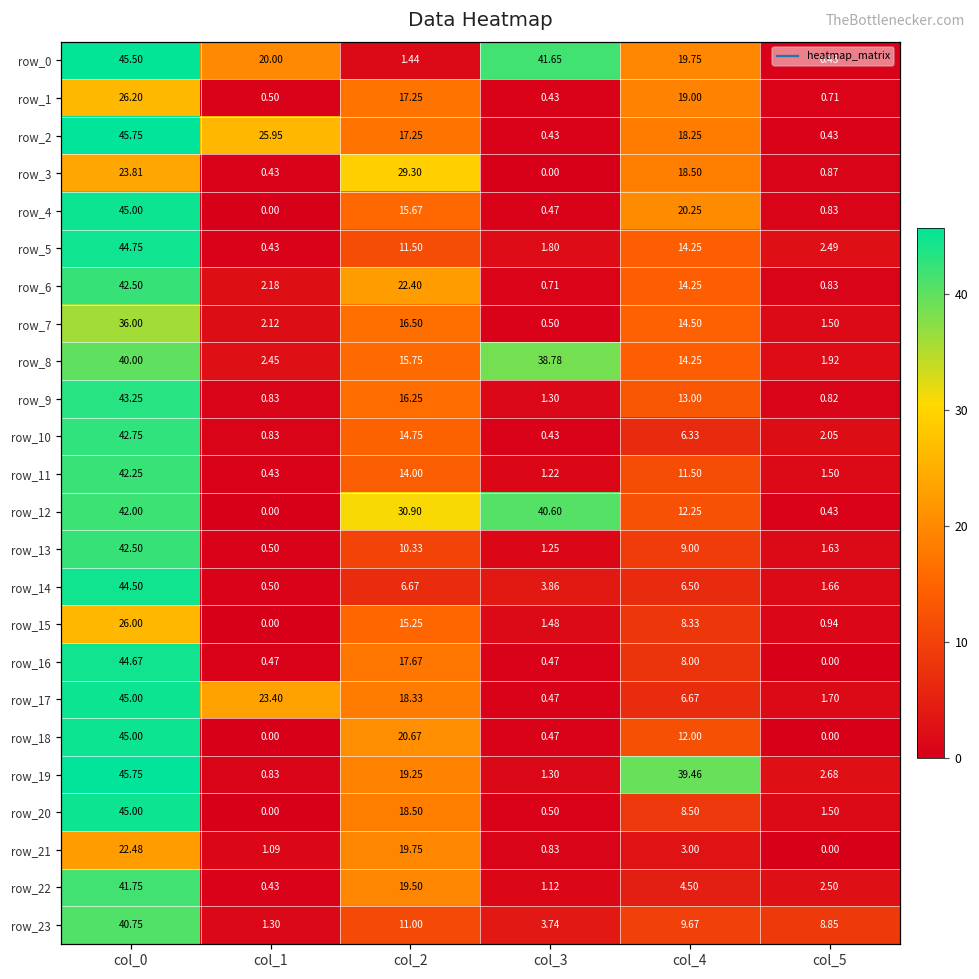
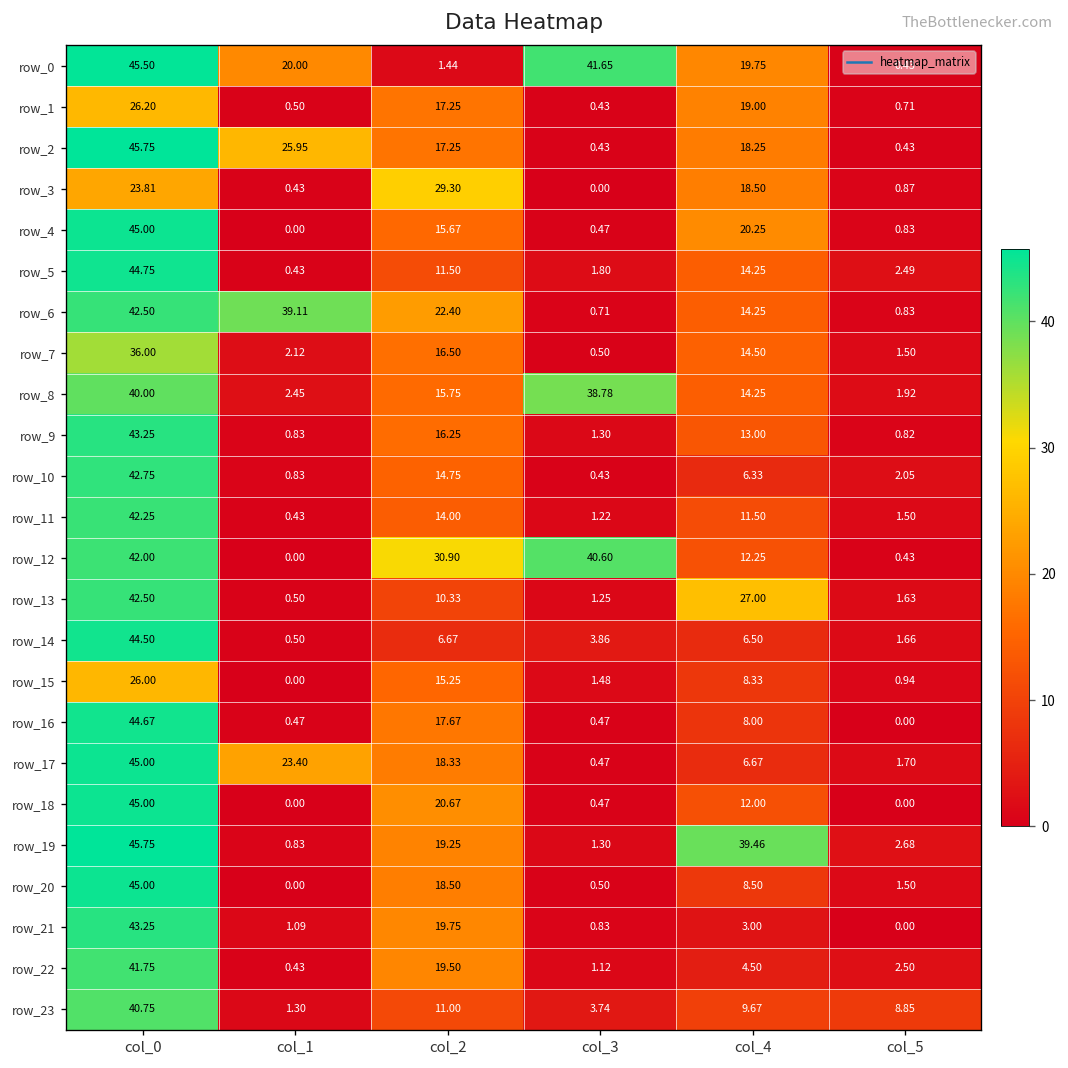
  {
    "row_0": {
      "col_0": 45.50,
      "col_1": 20.00,
      "col_2": 1.44,
      "col_3": 41.65,
      "col_4": 19.75
    },
    "row_1": {
      "col_0": 26.20,
      "col_1": 0.50,
      "col_2": 17.25,
      "col_3": 0.43,
      "col_4": 19.00,
      "col_5": 0.71
    },
    "row_2": {
      "col_0": 45.75,
      "col_1": 25.95,
      "col_2": 17.25,
      "col_3": 0.43,
      "col_4": 18.25,
      "col_5": 0.43
    },
    "row_3": {
      "col_0": 23.81,
      "col_1": 0.43,
      "col_2": 29.30,
      "col_3": 0.00,
      "col_4": 18.50,
      "col_5": 0.87
    },
    "row_4": {
      "col_0": 45.00,
      "col_1": 0.00,
      "col_2": 15.67,
      "col_3": 0.47,
      "col_4": 20.25,
      "col_5": 0.83
    },
    "row_5": {
      "col_0": 44.75,
      "col_1": 0.43,
      "col_2": 11.50,
      "col_3": 1.80,
      "col_4": 14.25,
      "col_5": 2.49
    },
    "row_6": {
      "col_0": 42.50,
-     "col_1": 2.18,
+     "col_1": 39.11,
      "col_2": 22.40,
      "col_3": 0.71,
      "col_4": 14.25,
      "col_5": 0.83
    },
    "row_7": {
      "col_0": 36.00,
      "col_1": 2.12,
      "col_2": 16.50,
      "col_3": 0.50,
      "col_4": 14.50,
      "col_5": 1.50
    },
    "row_8": {
      "col_0": 40.00,
      "col_1": 2.45,
      "col_2": 15.75,
      "col_3": 38.78,
      "col_4": 14.25,
      "col_5": 1.92
    },
    "row_9": {
      "col_0": 43.25,
      "col_1": 0.83,
      "col_2": 16.25,
      "col_3": 1.30,
      "col_4": 13.00,
      "col_5": 0.82
    },
    "row_10": {
      "col_0": 42.75,
      "col_1": 0.83,
      "col_2": 14.75,
      "col_3": 0.43,
      "col_4": 6.33,
      "col_5": 2.05
    },
    "row_11": {
      "col_0": 42.25,
      "col_1": 0.43,
      "col_2": 14.00,
      "col_3": 1.22,
      "col_4": 11.50,
      "col_5": 1.50
    },
    "row_12": {
      "col_0": 42.00,
      "col_1": 0.00,
      "col_2": 30.90,
      "col_3": 40.60,
      "col_4": 12.25,
      "col_5": 0.43
    },
    "row_13": {
      "col_0": 42.50,
      "col_1": 0.50,
      "col_2": 10.33,
      "col_3": 1.25,
-     "col_4": 9.00,
+     "col_4": 27.00,
      "col_5": 1.63
    },
    "row_14": {
      "col_0": 44.50,
      "col_1": 0.50,
      "col_2": 6.67,
      "col_3": 3.86,
      "col_4": 6.50,
      "col_5": 1.66
    },
    "row_15": {
      "col_0": 26.00,
      "col_1": 0.00,
      "col_2": 15.25,
      "col_3": 1.48,
      "col_4": 8.33,
      "col_5": 0.94
    },
    "row_16": {
      "col_0": 44.67,
      "col_1": 0.47,
      "col_2": 17.67,
      "col_3": 0.47,
      "col_4": 8.00,
      "col_5": 0.00
    },
    "row_17": {
      "col_0": 45.00,
      "col_1": 23.40,
      "col_2": 18.33,
      "col_3": 0.47,
      "col_4": 6.67,
      "col_5": 1.70
    },
    "row_18": {
      "col_0": 45.00,
      "col_1": 0.00,
      "col_2": 20.67,
      "col_3": 0.47,
      "col_4": 12.00,
      "col_5": 0.00
    },
    "row_19": {
      "col_0": 45.75,
      "col_1": 0.83,
      "col_2": 19.25,
      "col_3": 1.30,
      "col_4": 39.46,
      "col_5": 2.68
    },
    "row_20": {
      "col_0": 45.00,
      "col_1": 0.00,
      "col_2": 18.50,
      "col_3": 0.50,
      "col_4": 8.50,
      "col_5": 1.50
    },
    "row_21": {
-     "col_0": 22.48,
+     "col_0": 43.25,
      "col_1": 1.09,
      "col_2": 19.75,
      "col_3": 0.83,
      "col_4": 3.00,
      "col_5": 0.00
    },
    "row_22": {
      "col_0": 41.75,
      "col_1": 0.43,
      "col_2": 19.50,
      "col_3": 1.12,
      "col_4": 4.50,
      "col_5": 2.50
    },
    "row_23": {
      "col_0": 40.75,
      "col_1": 1.30,
      "col_2": 11.00,
      "col_3": 3.74,
      "col_4": 9.67,
      "col_5": 8.85
    }
  }
